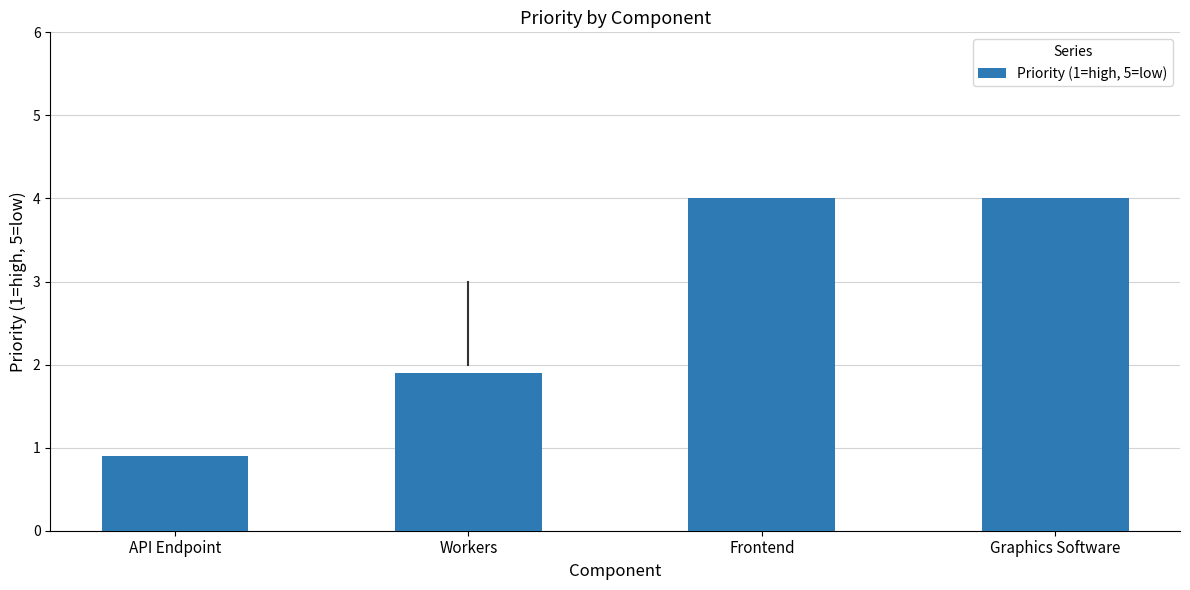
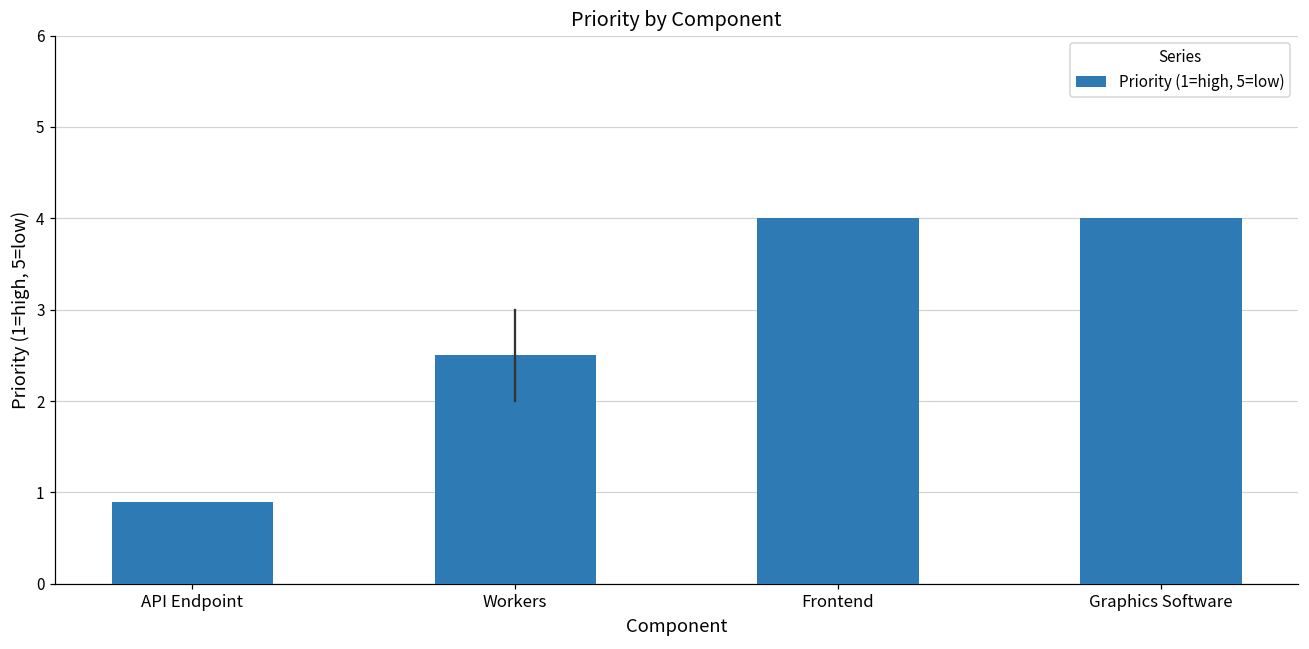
  {
    "Priority (1=high, 5=low)": {
      "API Endpoint": 0.9,
-     "Workers": 1.9,
+     "Workers": 2.5,
      "Frontend": 4.0,
      "Graphics Software": 4.0
    }
  }
